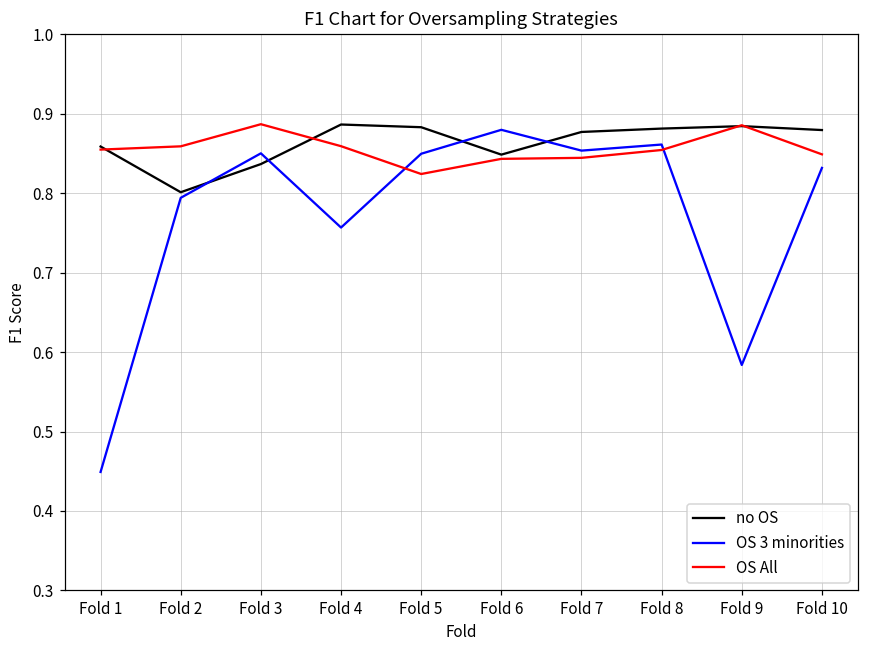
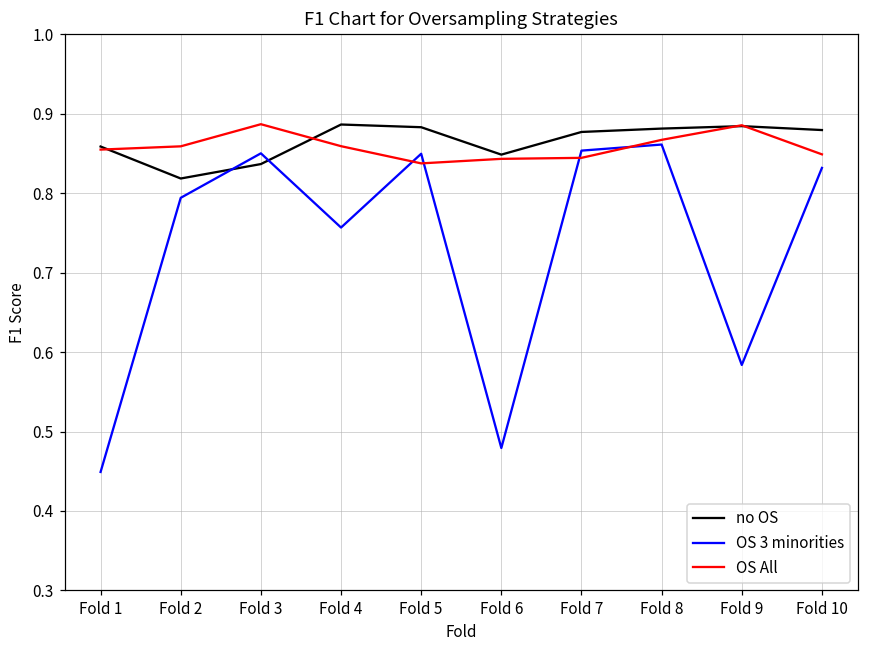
  {
    "no OS": {
      "Fold 1": 0.86,
-     "Fold 2": 0.80,
+     "Fold 2": 0.82,
      "Fold 3": 0.84,
      "Fold 4": 0.89,
      "Fold 5": 0.88,
      "Fold 6": 0.85,
      "Fold 7": 0.88,
      "Fold 8": 0.88,
      "Fold 10": 0.88
    },
    "OS 3 minorities": {
      "Fold 1": 0.45,
      "Fold 2": 0.79,
      "Fold 3": 0.85,
      "Fold 4": 0.76,
      "Fold 5": 0.85,
-     "Fold 6": 0.88,
+     "Fold 6": 0.48,
      "Fold 7": 0.85,
      "Fold 8": 0.86,
      "Fold 9": 0.58,
      "Fold 10": 0.83
    },
    "OS All": {
      "Fold 1": 0.86,
      "Fold 2": 0.86,
      "Fold 3": 0.89,
      "Fold 4": 0.86,
-     "Fold 5": 0.82,
+     "Fold 5": 0.84,
      "Fold 6": 0.84,
      "Fold 7": 0.84,
-     "Fold 8": 0.85,
+     "Fold 8": 0.87,
      "Fold 10": 0.85
    }
  }
